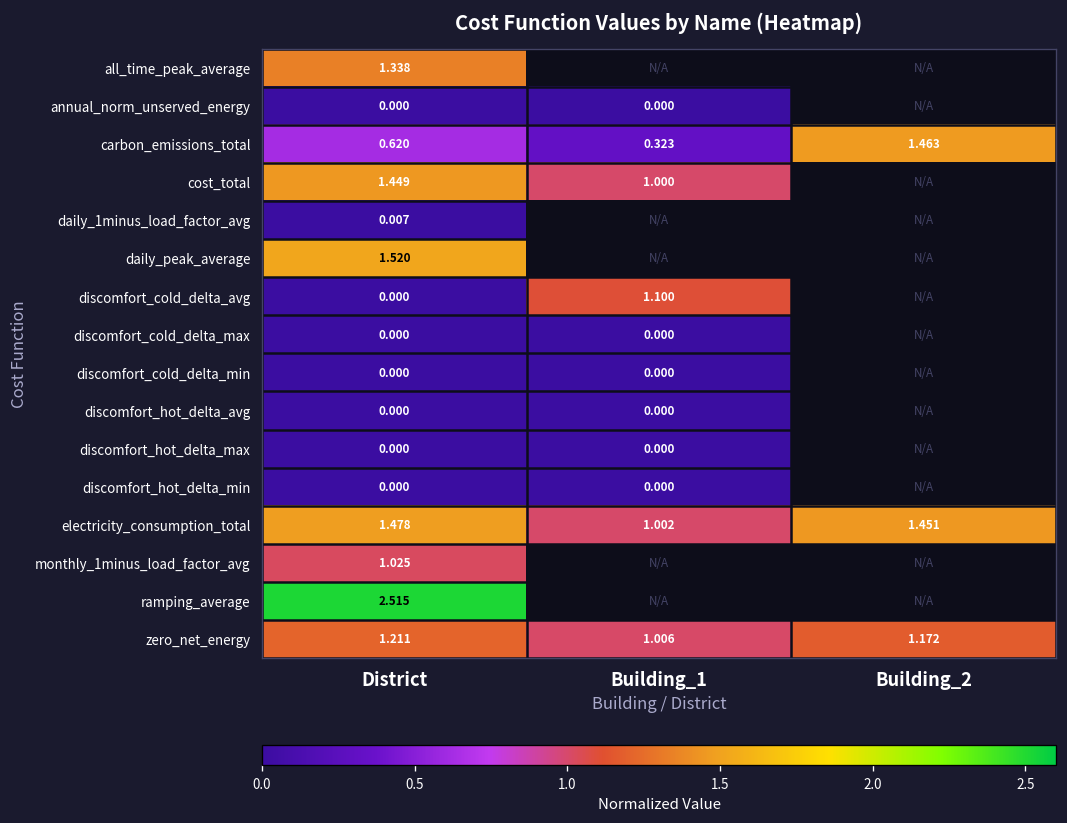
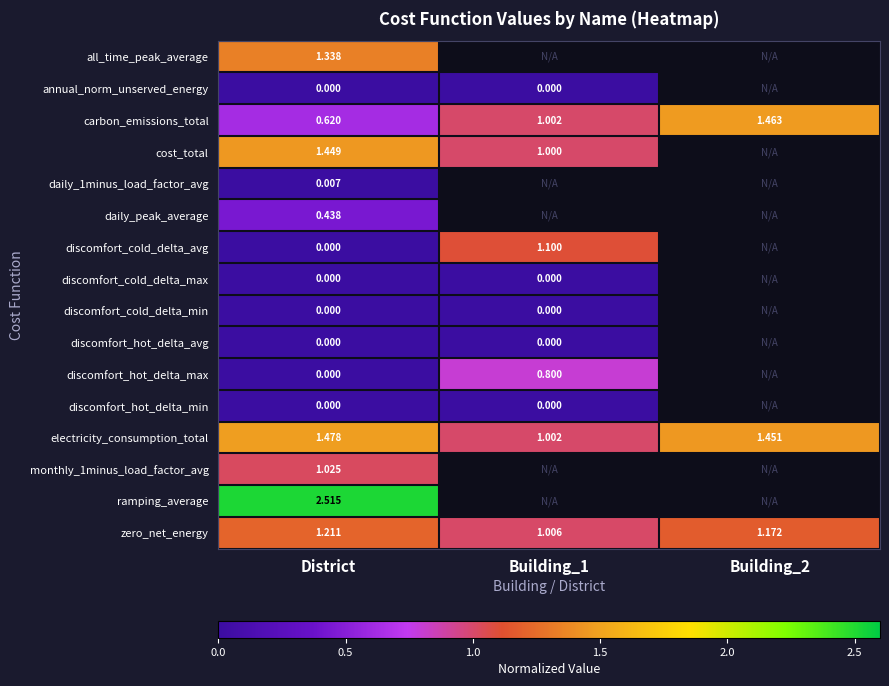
  {
    "all_time_peak_average": {
      "District": 1.338
    },
    "annual_norm_unserved_energy": {
      "District": 0.000,
      "Building_1": 0.000
    },
    "carbon_emissions_total": {
      "District": 0.620,
-     "Building_1": 0.323,
+     "Building_1": 1.002,
      "Building_2": 1.463
    },
    "cost_total": {
      "District": 1.449,
      "Building_1": 1.000
    },
    "daily_1minus_load_factor_avg": {
      "District": 0.007
    },
    "daily_peak_average": {
-     "District": 1.520
+     "District": 0.438
    },
    "discomfort_cold_delta_avg": {
      "District": 0.000,
      "Building_1": 1.100
    },
    "discomfort_cold_delta_max": {
      "District": 0.000,
      "Building_1": 0.000
    },
    "discomfort_cold_delta_min": {
      "District": 0.000,
      "Building_1": 0.000
    },
    "discomfort_hot_delta_avg": {
      "District": 0.000,
      "Building_1": 0.000
    },
    "discomfort_hot_delta_max": {
      "District": 0.000,
-     "Building_1": 0.000
+     "Building_1": 0.800
    },
    "discomfort_hot_delta_min": {
      "District": 0.000,
      "Building_1": 0.000
    },
    "electricity_consumption_total": {
      "District": 1.478,
      "Building_1": 1.002,
      "Building_2": 1.451
    },
    "monthly_1minus_load_factor_avg": {
      "District": 1.025
    },
    "ramping_average": {
      "District": 2.515
    },
    "zero_net_energy": {
      "District": 1.211,
      "Building_1": 1.006,
      "Building_2": 1.172
    }
  }
